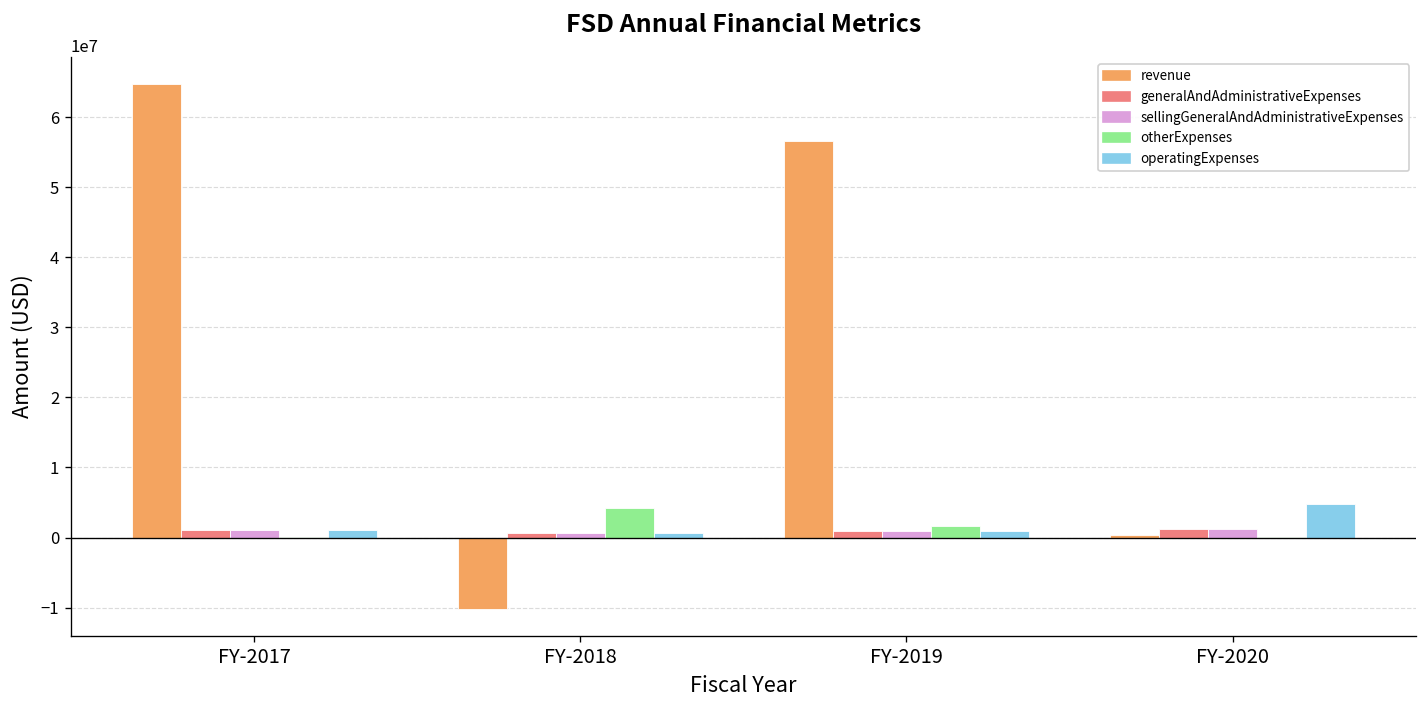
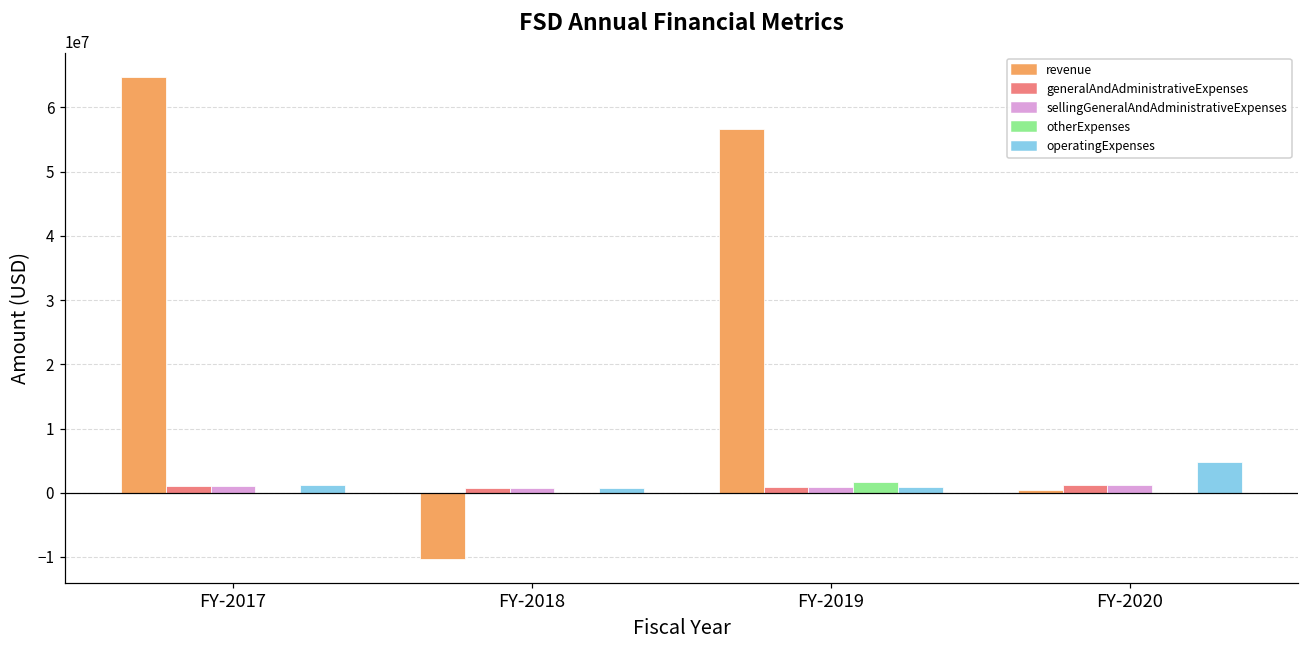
  {
    "sellingGeneralAndAdministrativeExpenses": {
      "FY-2017": 1000000,
      "FY-2018": 1000000,
      "FY-2019": 1000000,
      "FY-2020": 1000000
    },
    "otherExpenses": {
-     "FY-2018": 4000000,
+     "FY-2018": 0,
      "FY-2019": 2000000
    },
    "operatingExpenses": {
      "FY-2017": 1000000,
      "FY-2018": 1000000,
      "FY-2019": 1000000,
      "FY-2020": 5000000
    }
  }
